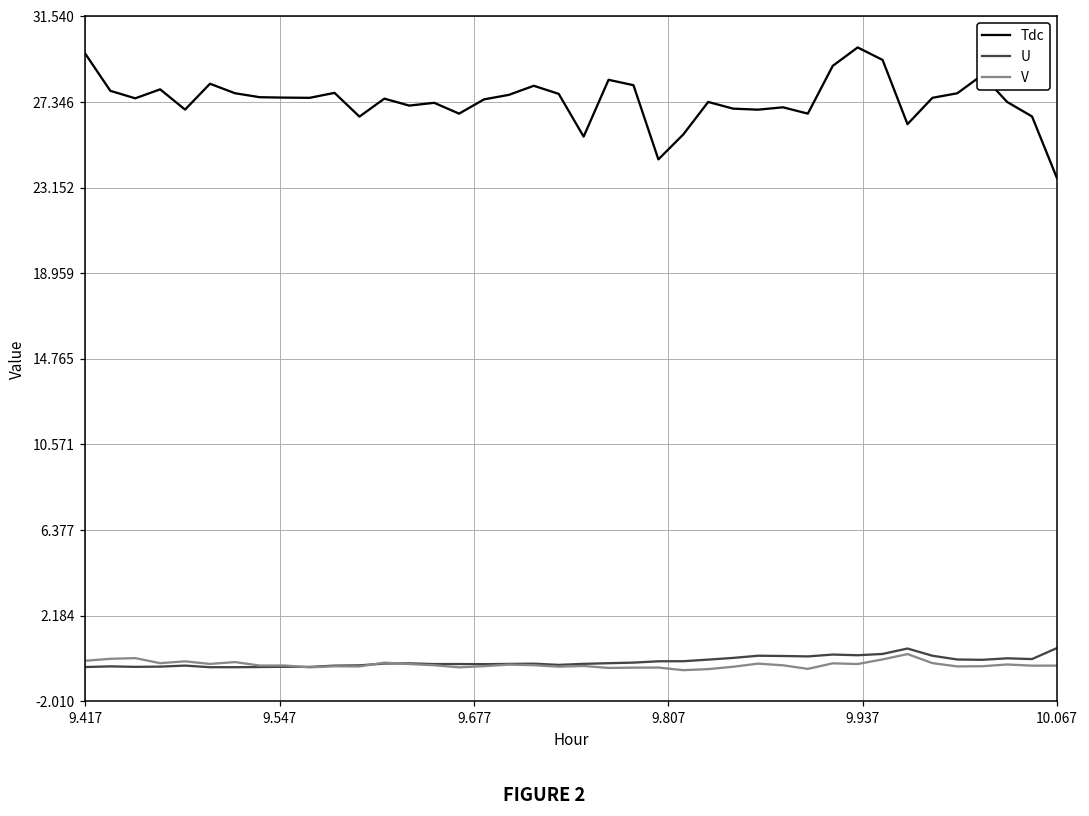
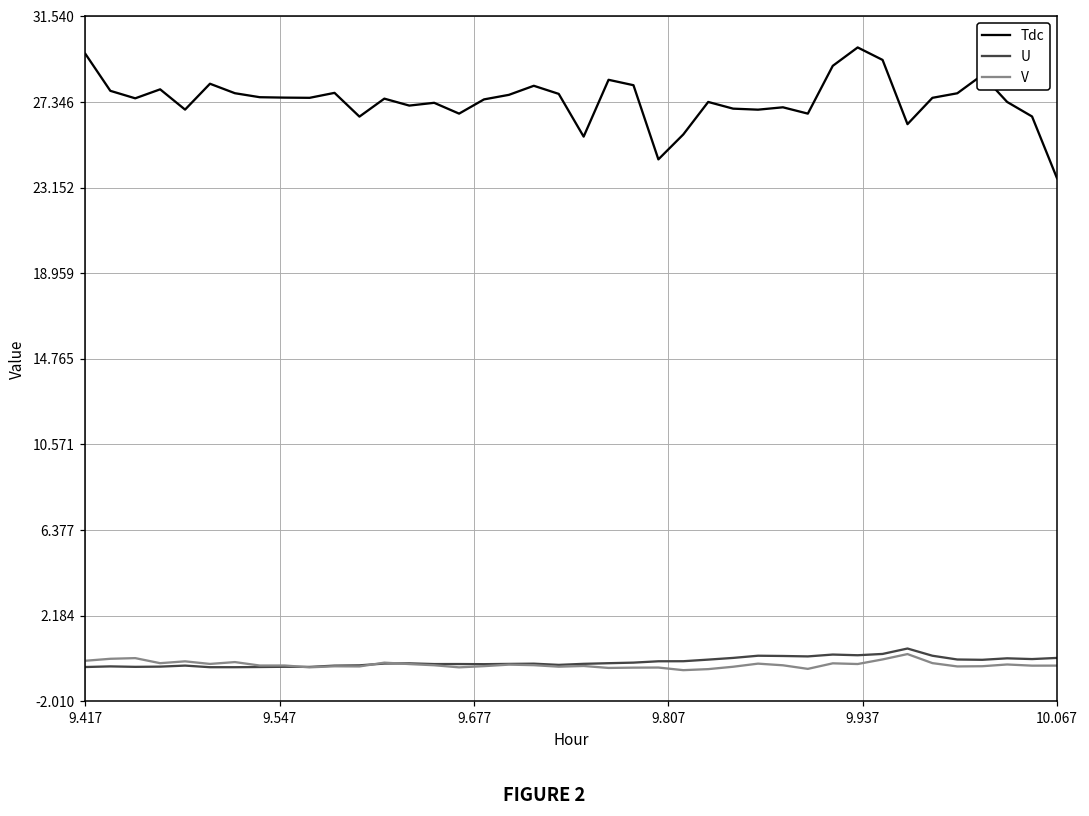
  {
    "Tdc": {
      "9.417": 29.7,
      "10.067": 23.6
    },
    "U": {
      "9.417": -0.3,
-     "10.067": 0.6
+     "10.067": 0.1
    },
    "V": {
      "9.417": 0.0,
      "10.067": -0.3
    }
  }
